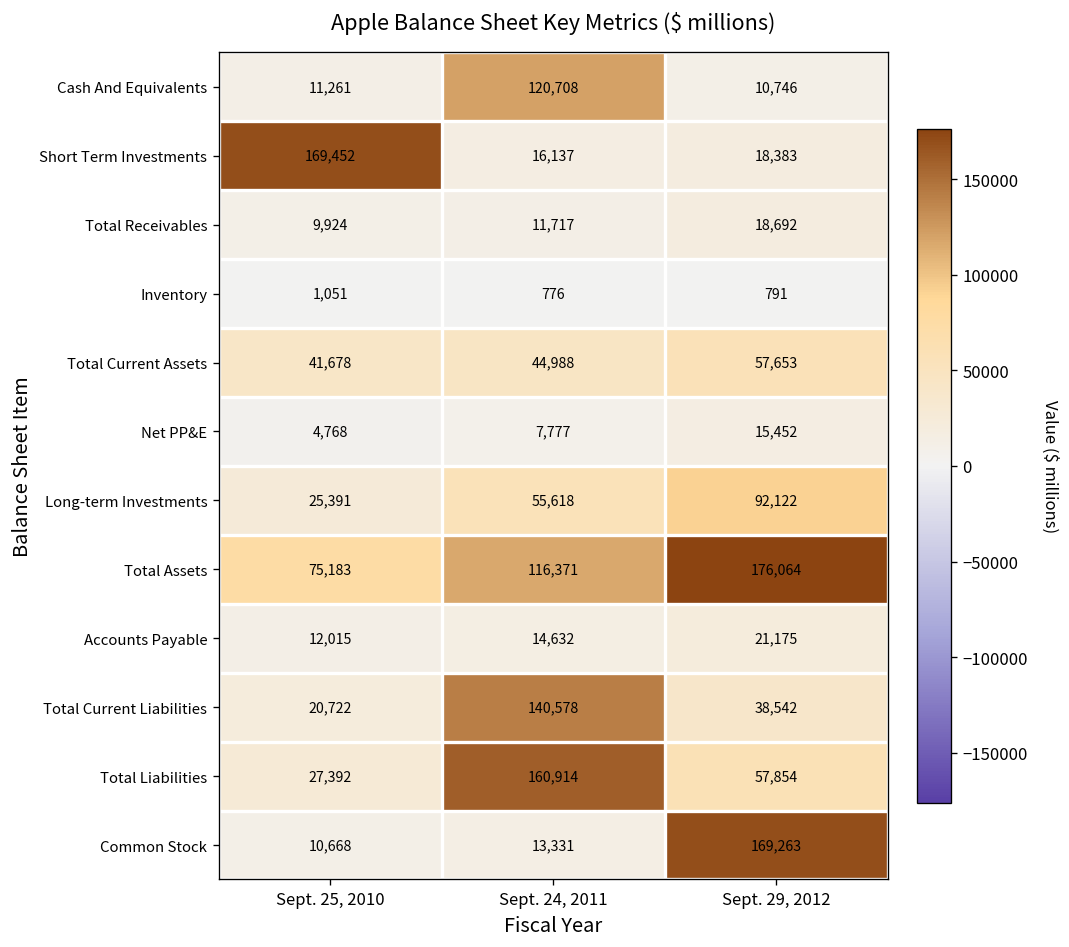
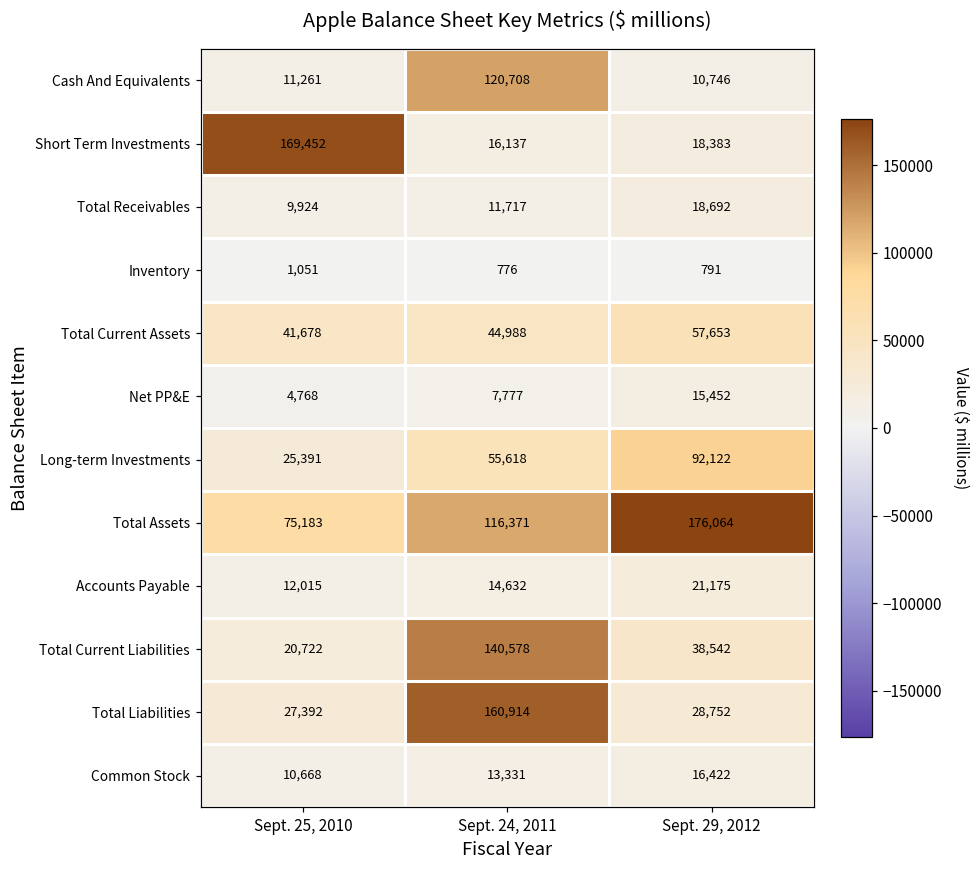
  {
    "Cash And Equivalents": {
      "Sept. 25, 2010": "11,261",
      "Sept. 24, 2011": "120,708",
      "Sept. 29, 2012": "10,746"
    },
    "Short Term Investments": {
      "Sept. 25, 2010": "169,452",
      "Sept. 24, 2011": "16,137",
      "Sept. 29, 2012": "18,383"
    },
    "Total Receivables": {
      "Sept. 25, 2010": "9,924",
      "Sept. 24, 2011": "11,717",
      "Sept. 29, 2012": "18,692"
    },
    "Inventory": {
      "Sept. 25, 2010": "1,051",
      "Sept. 24, 2011": "776",
      "Sept. 29, 2012": "791"
    },
    "Total Current Assets": {
      "Sept. 25, 2010": "41,678",
      "Sept. 24, 2011": "44,988",
      "Sept. 29, 2012": "57,653"
    },
    "Net PP&E": {
      "Sept. 25, 2010": "4,768",
      "Sept. 24, 2011": "7,777",
      "Sept. 29, 2012": "15,452"
    },
    "Long-term Investments": {
      "Sept. 25, 2010": "25,391",
      "Sept. 24, 2011": "55,618",
      "Sept. 29, 2012": "92,122"
    },
    "Total Assets": {
      "Sept. 25, 2010": "75,183",
      "Sept. 24, 2011": "116,371",
      "Sept. 29, 2012": "176,064"
    },
    "Accounts Payable": {
      "Sept. 25, 2010": "12,015",
      "Sept. 24, 2011": "14,632",
      "Sept. 29, 2012": "21,175"
    },
    "Total Current Liabilities": {
      "Sept. 25, 2010": "20,722",
      "Sept. 24, 2011": "140,578",
      "Sept. 29, 2012": "38,542"
    },
    "Total Liabilities": {
      "Sept. 25, 2010": "27,392",
      "Sept. 24, 2011": "160,914",
-     "Sept. 29, 2012": "57,854"
+     "Sept. 29, 2012": "28,752"
    },
    "Common Stock": {
      "Sept. 25, 2010": "10,668",
      "Sept. 24, 2011": "13,331",
-     "Sept. 29, 2012": "169,263"
+     "Sept. 29, 2012": "16,422"
    }
  }
